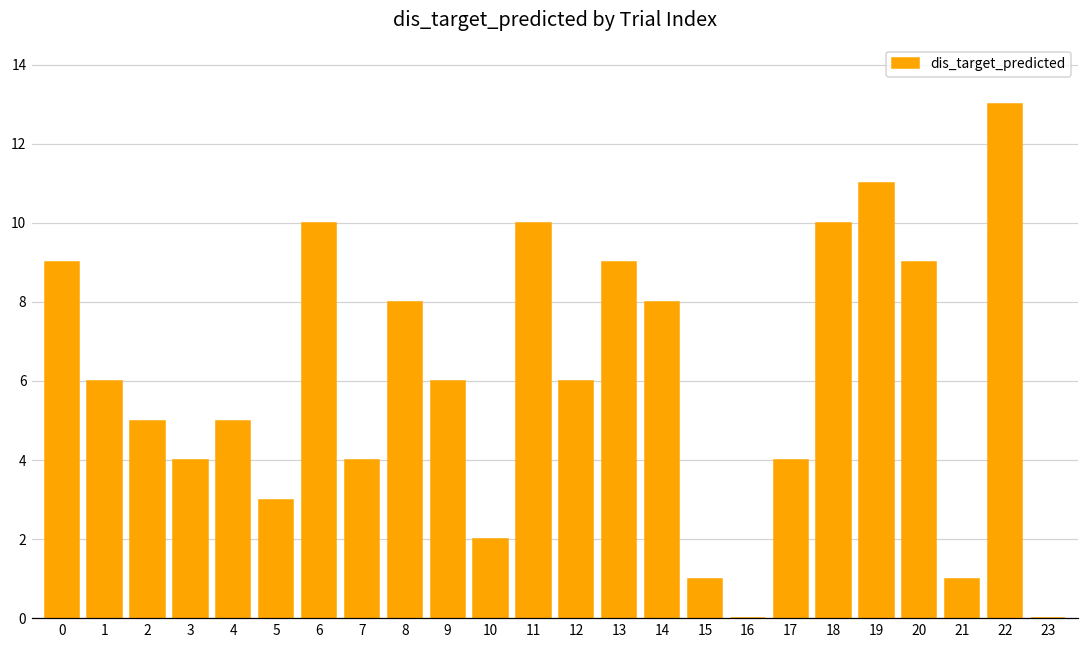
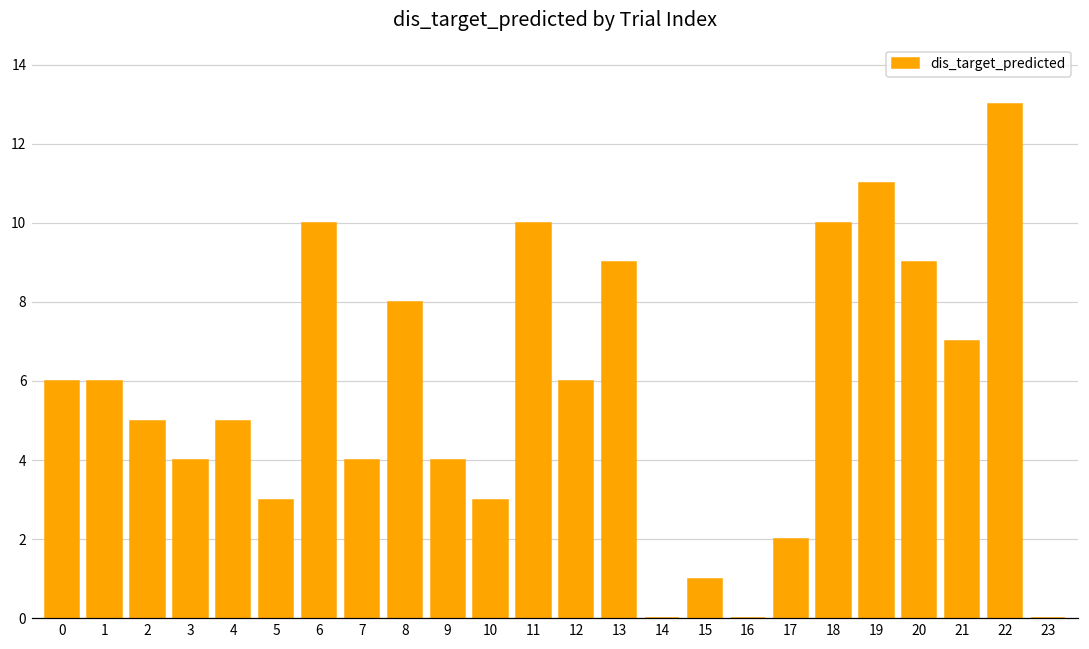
  {
-   "0": 9,
+   "0": 6,
    "1": 6,
    "2": 5,
    "3": 4,
    "4": 5,
    "5": 3,
    "6": 10,
    "7": 4,
    "8": 8,
-   "9": 6,
-   "10": 2,
+   "9": 4,
+   "10": 3,
    "11": 10,
    "12": 6,
    "13": 9,
-   "14": 8,
+   "14": 0,
    "15": 1,
    "16": 0,
-   "17": 4,
+   "17": 2,
    "18": 10,
    "19": 11,
    "20": 9,
-   "21": 1,
+   "21": 7,
    "22": 13,
    "23": 0
  }
